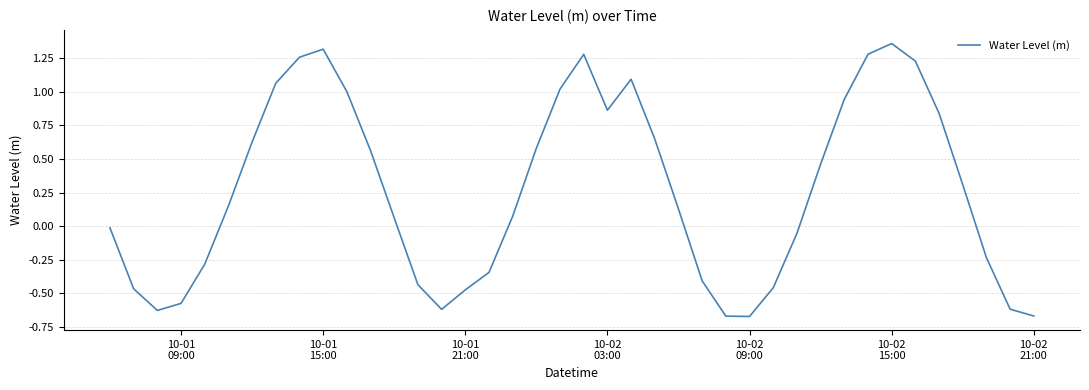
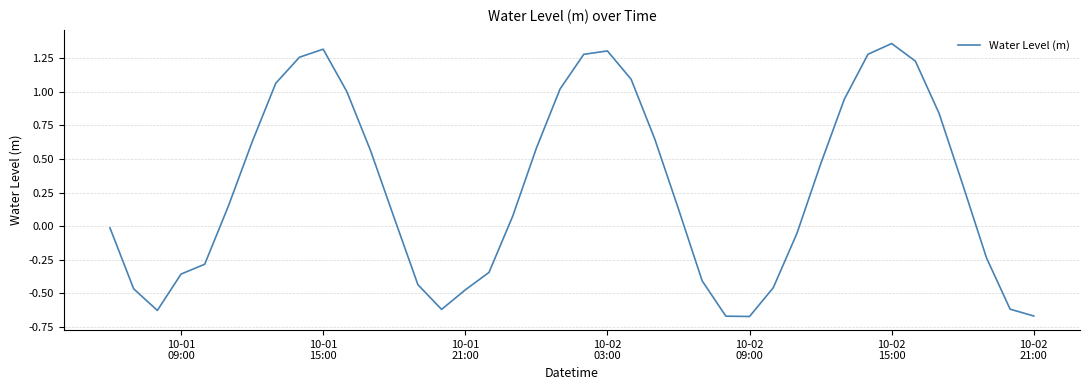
  {
-   "10-01 09:00": -0.57,
+   "10-01 09:00": -0.36,
    "10-01 15:00": 1.32,
    "10-01 21:00": -0.47,
-   "10-02 03:00": 0.86,
+   "10-02 03:00": 1.30,
    "10-02 09:00": -0.67,
    "10-02 15:00": 1.36,
    "10-02 21:00": -0.67
  }
